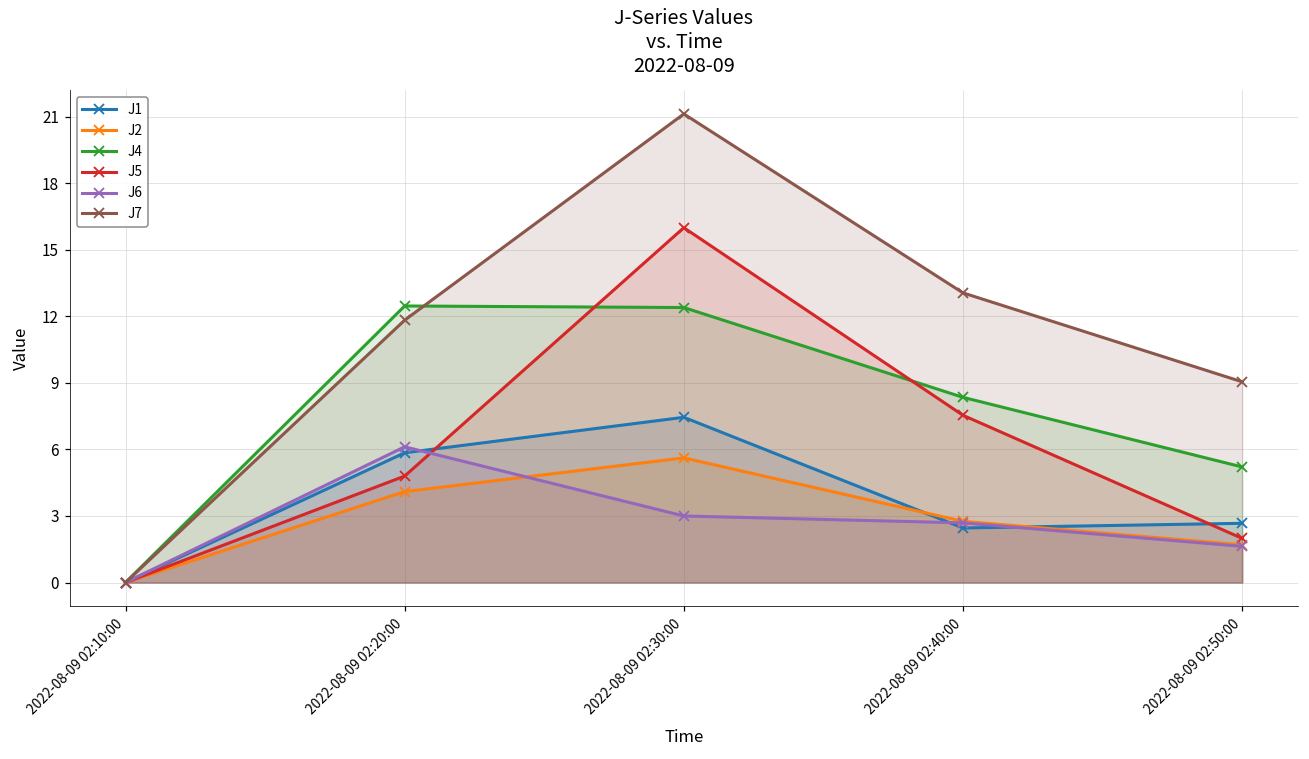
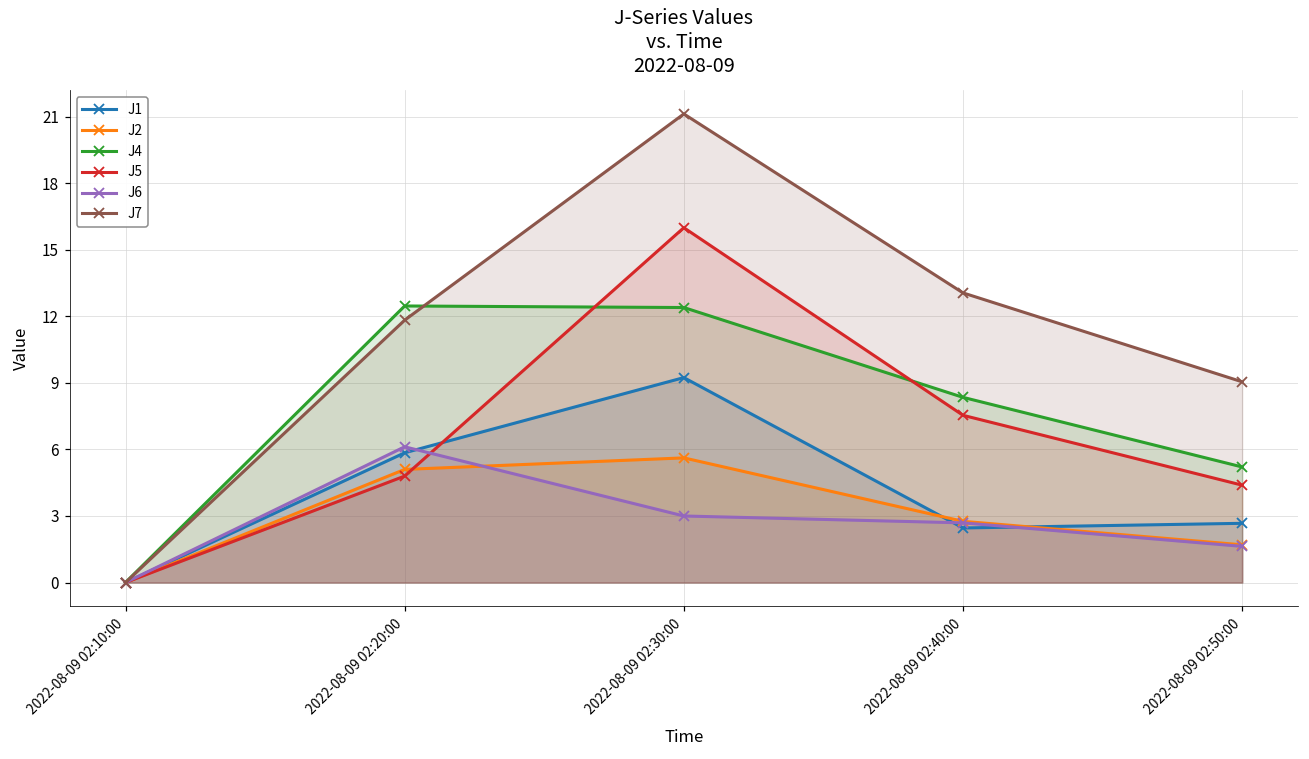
  {
    "J1": {
      "2022-08-09 02:20:00": 5.9,
-     "2022-08-09 02:30:00": 7.5,
+     "2022-08-09 02:30:00": 9.2,
      "2022-08-09 02:40:00": 2.5,
      "2022-08-09 02:50:00": 2.7
    },
    "J2": {
-     "2022-08-09 02:20:00": 4.1,
+     "2022-08-09 02:20:00": 5.1,
      "2022-08-09 02:30:00": 5.6
    },
    "J4": {
      "2022-08-09 02:20:00": 12.5,
      "2022-08-09 02:30:00": 12.4,
      "2022-08-09 02:40:00": 8.4,
      "2022-08-09 02:50:00": 5.2
    },
    "J5": {
      "2022-08-09 02:20:00": 4.8,
      "2022-08-09 02:30:00": 16.0,
      "2022-08-09 02:40:00": 7.5,
-     "2022-08-09 02:50:00": 2.0
+     "2022-08-09 02:50:00": 4.4
    },
    "J6": {
      "2022-08-09 02:20:00": 6.1,
      "2022-08-09 02:30:00": 3.0
    },
    "J7": {
      "2022-08-09 02:20:00": 11.8,
      "2022-08-09 02:30:00": 21.1,
      "2022-08-09 02:40:00": 13.1,
      "2022-08-09 02:50:00": 9.1
    }
  }
